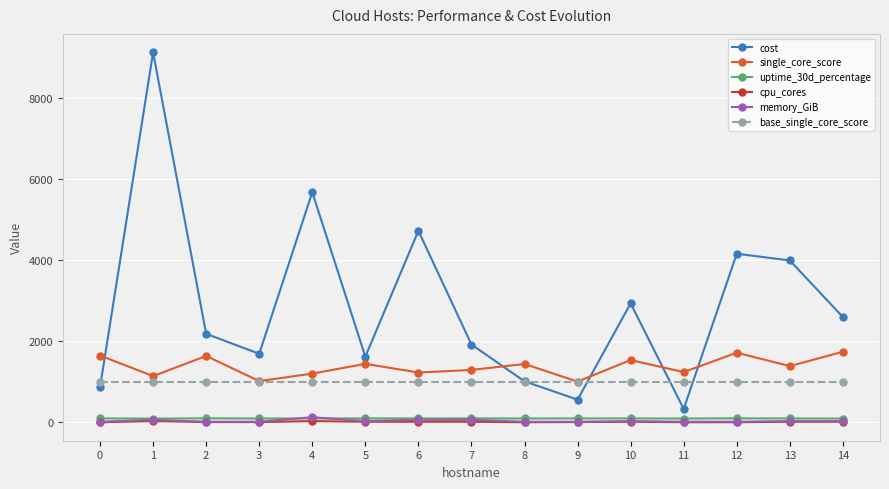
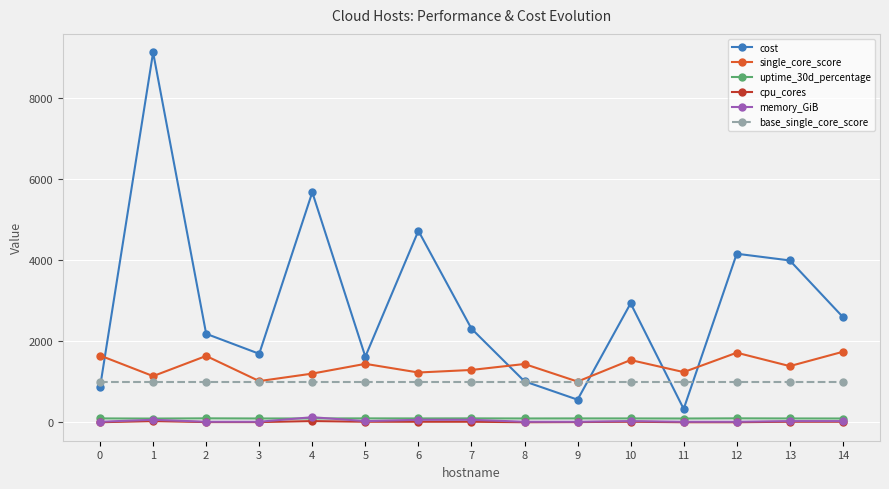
  {
    "cost": {
      "0": 900,
      "1": 9100,
      "2": 2200,
      "3": 1700,
      "4": 5700,
      "5": 1600,
      "6": 4700,
-     "7": 1900,
+     "7": 2300,
      "9": 600,
      "10": 2900,
      "11": 300,
      "12": 4200,
      "13": 4000,
      "14": 2600
    },
    "uptime_30d_percentage": {
      "0": 100,
      "2": 100,
      "3": 100,
      "5": 100,
      "8": 100,
      "9": 100,
      "10": 100,
      "11": 100,
      "12": 100,
      "13": 100,
      "14": 100
    },
    "base_single_core_score": {
      "0": 1000,
      "1": 1000,
      "2": 1000,
      "4": 1000,
      "5": 1000,
      "6": 1000,
      "7": 1000,
      "10": 1000,
      "11": 1000,
      "12": 1000,
      "13": 1000,
      "14": 1000
    }
  }
